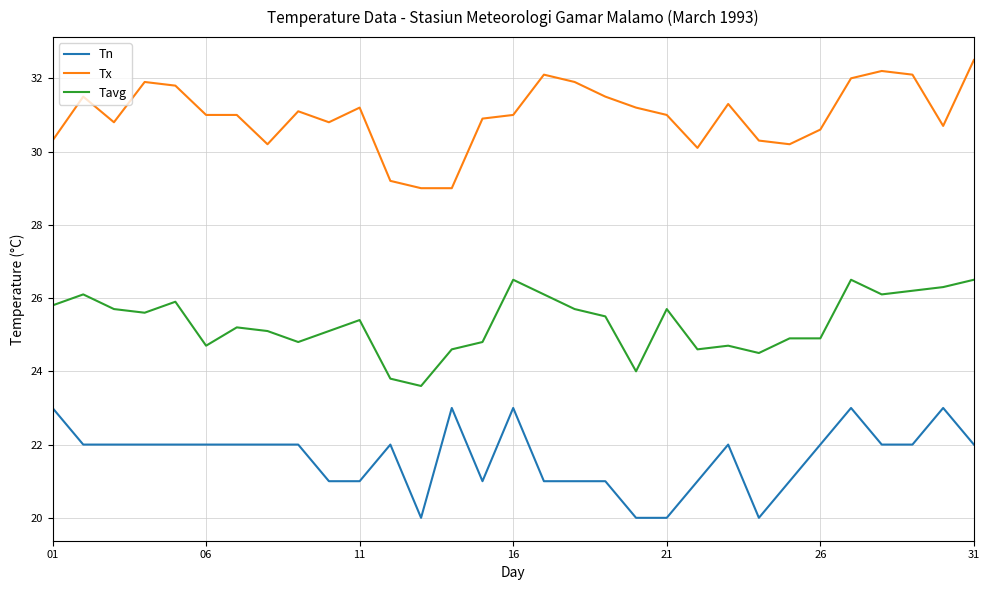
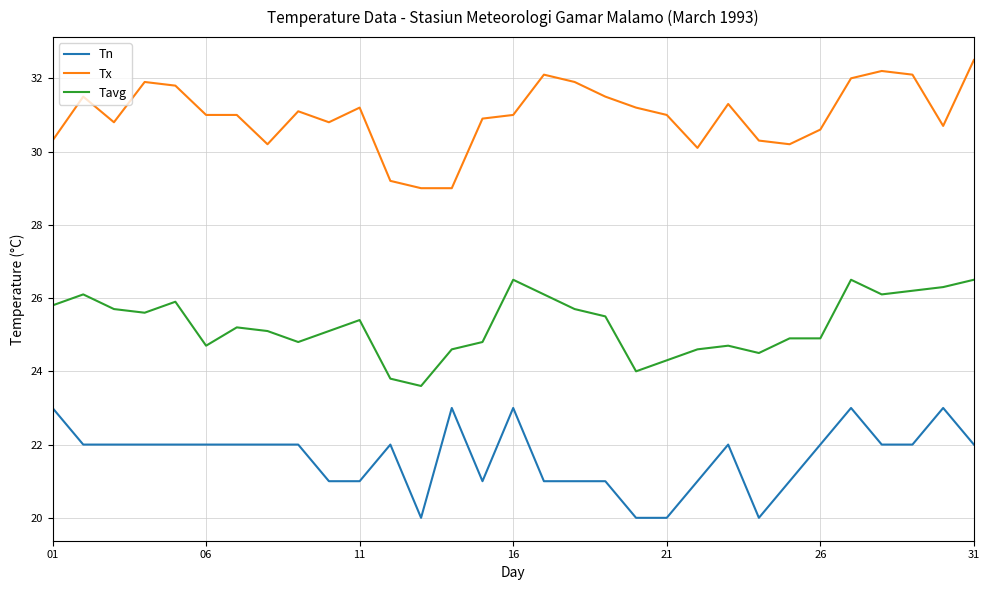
  {
    "Tn": {
      "01": 23.0,
      "06": 22.0,
      "11": 21.0,
      "16": 23.0,
      "21": 20.0,
      "26": 22.0,
      "31": 22.0
    },
    "Tx": {
      "01": 30.3,
      "06": 31.0,
      "11": 31.2,
      "16": 31.0,
      "21": 31.0,
      "26": 30.6,
      "31": 32.5
    },
    "Tavg": {
      "01": 25.8,
      "06": 24.7,
      "11": 25.4,
      "16": 26.5,
-     "21": 25.7,
+     "21": 24.3,
      "26": 24.9,
      "31": 26.5
    }
  }
